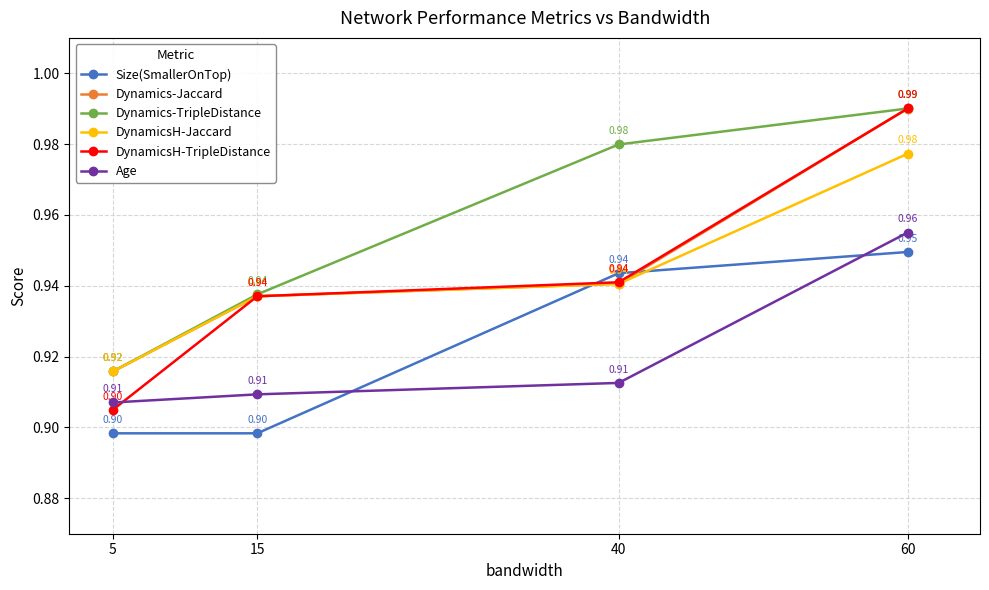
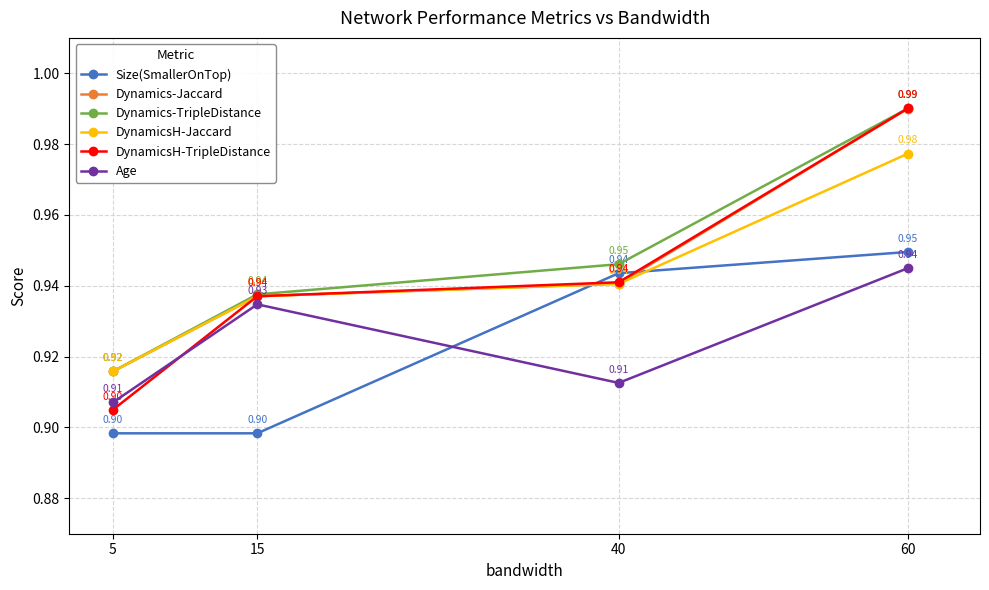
  {
    "Size(SmallerOnTop)": {
      "15": 0.90,
      "60": 0.95
    },
    "Dynamics-TripleDistance": {
-     "40": 0.98
+     "40": 0.95
    },
    "DynamicsH-Jaccard": {
      "60": 0.98
    },
    "DynamicsH-TripleDistance": {
      "5": 0.90
    },
    "Age": {
-     "15": 0.91,
+     "15": 0.93,
      "40": 0.91,
-     "60": 0.96
+     "60": 0.94
    }
  }
